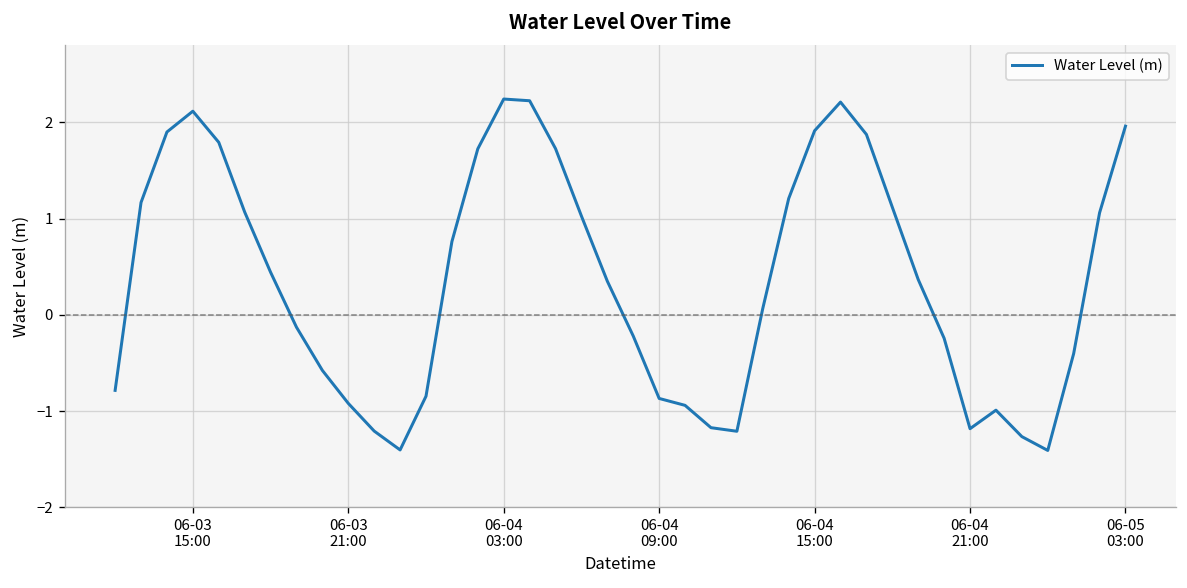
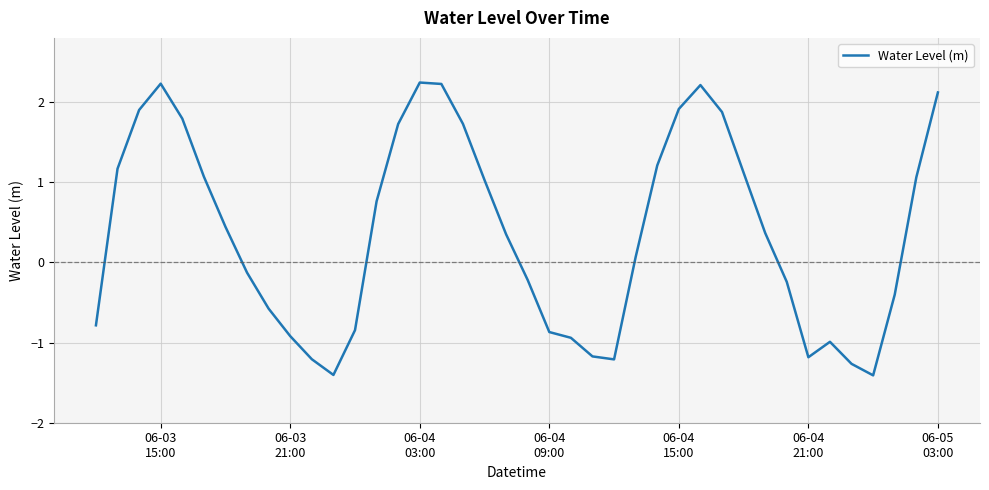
  {
-   "06-03 15:00": 2.1,
+   "06-03 15:00": 2.2,
    "06-03 21:00": -0.9,
    "06-04 03:00": 2.2,
    "06-04 09:00": -0.9,
    "06-04 15:00": 1.9,
    "06-04 21:00": -1.2,
-   "06-05 03:00": 2.0
+   "06-05 03:00": 2.1
  }
